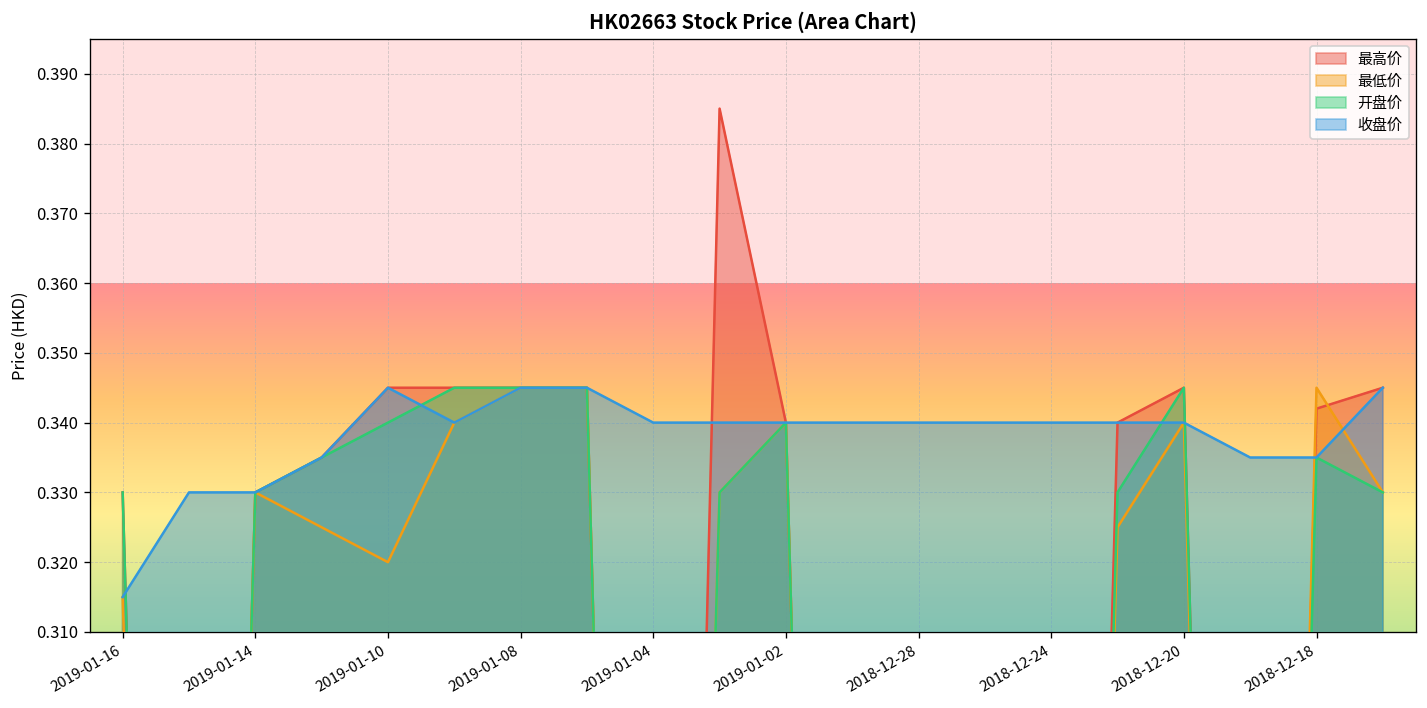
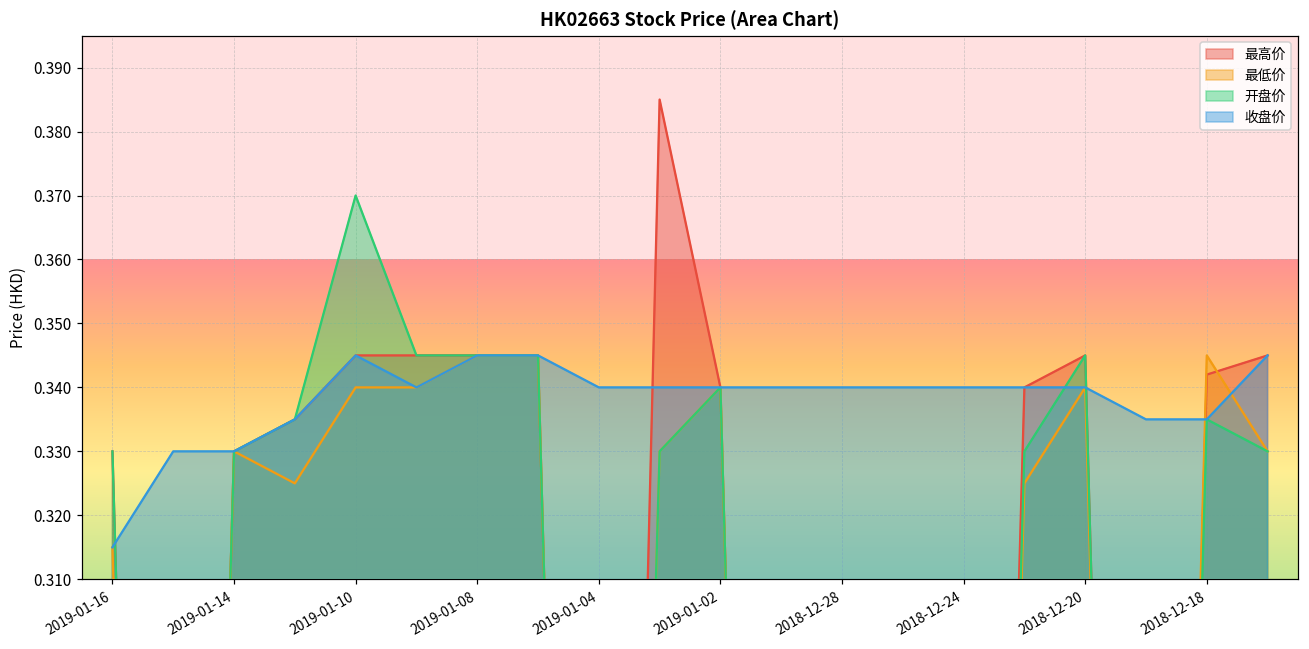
  {
    "最高价": {
      "2018-12-18": 0.342
    },
    "最低价": {
-     "2019-01-10": 0.32,
+     "2019-01-10": 0.34,
      "2018-12-18": 0.345
    },
    "开盘价": {
-     "2019-01-10": 0.34
+     "2019-01-10": 0.37
    },
    "收盘价": {
      "2019-01-04": 0.34,
      "2018-12-28": 0.34,
      "2018-12-24": 0.34
    }
  }
